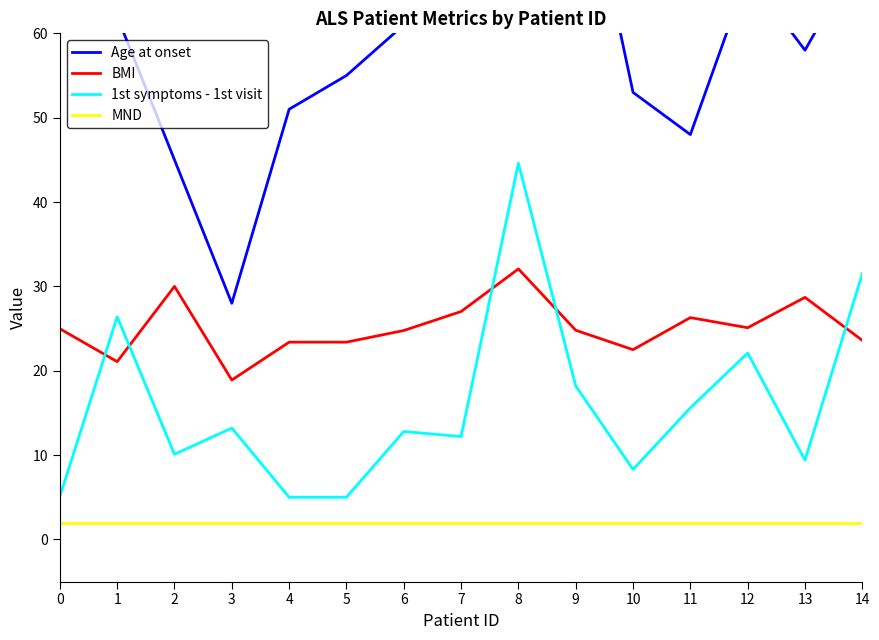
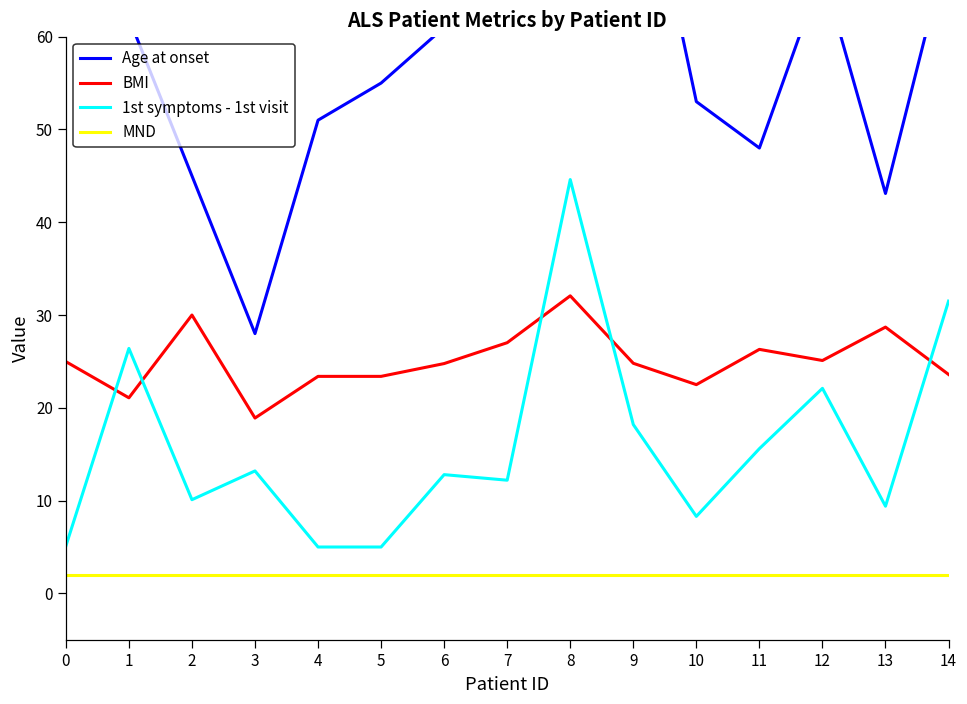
  {
    "Age at onset": {
      "2": 45,
      "3": 28,
      "4": 51,
      "5": 55,
      "10": 53,
      "11": 48,
-     "13": 58
+     "13": 43
    },
    "BMI": {
      "0": 25,
      "1": 21,
      "2": 30,
      "3": 19,
      "4": 23,
      "5": 23,
      "6": 25,
      "7": 27,
      "8": 32,
      "9": 25,
      "10": 23,
      "11": 26,
      "12": 25,
      "13": 29,
      "14": 24
    },
    "1st symptoms - 1st visit": {
      "0": 5,
      "1": 26,
      "2": 10,
      "3": 13,
      "4": 5,
      "5": 5,
      "6": 13,
      "7": 12,
      "8": 45,
      "9": 18,
      "10": 8,
      "11": 16,
      "12": 22,
      "13": 9,
      "14": 32
    },
    "MND": {
      "0": 2,
      "1": 2,
      "2": 2,
      "3": 2,
      "4": 2,
      "5": 2,
      "6": 2,
      "7": 2,
      "8": 2,
      "9": 2,
      "10": 2,
      "11": 2,
      "12": 2,
      "13": 2,
      "14": 2
    }
  }
